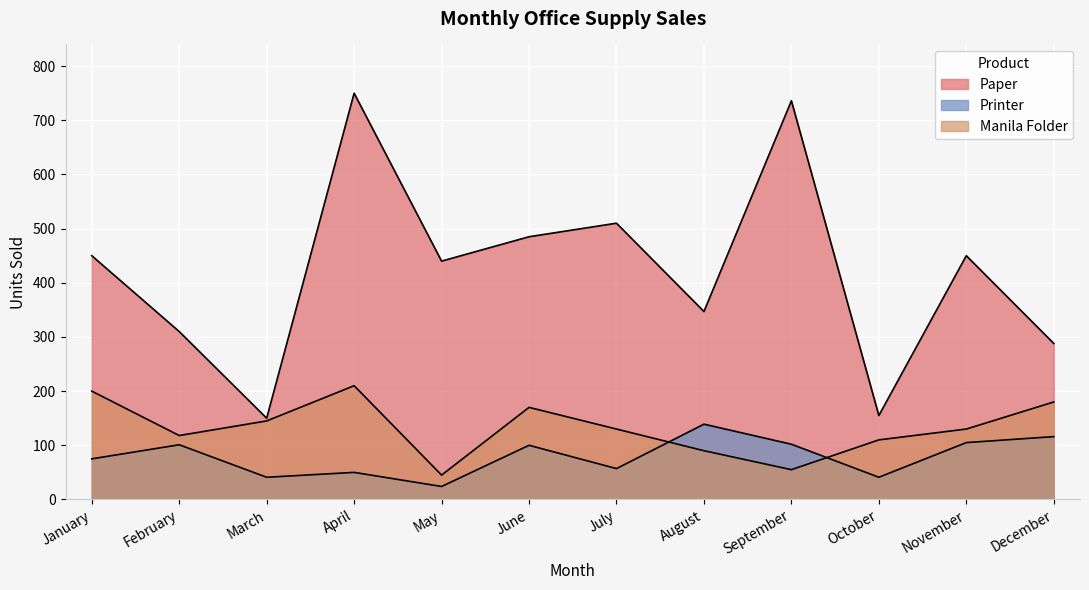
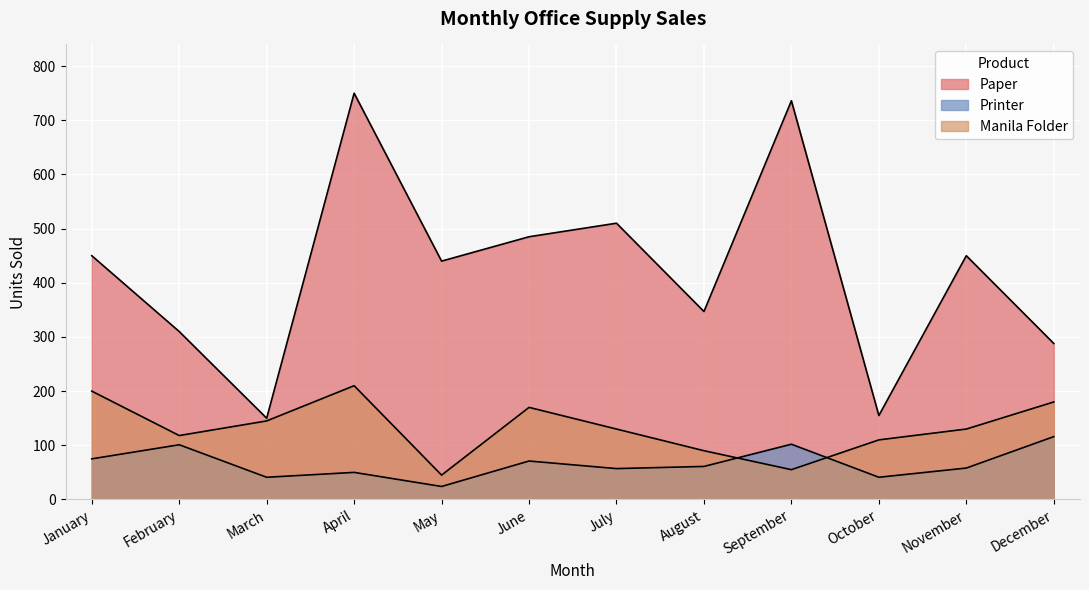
  {
    "Printer": {
      "January": 80,
      "February": 100,
      "March": 40,
      "April": 50,
      "May": 20,
-     "June": 100,
+     "June": 70,
      "July": 60,
-     "August": 140,
+     "August": 60,
      "September": 100,
      "October": 40,
-     "November": 110,
+     "November": 60,
      "December": 120
    }
  }
